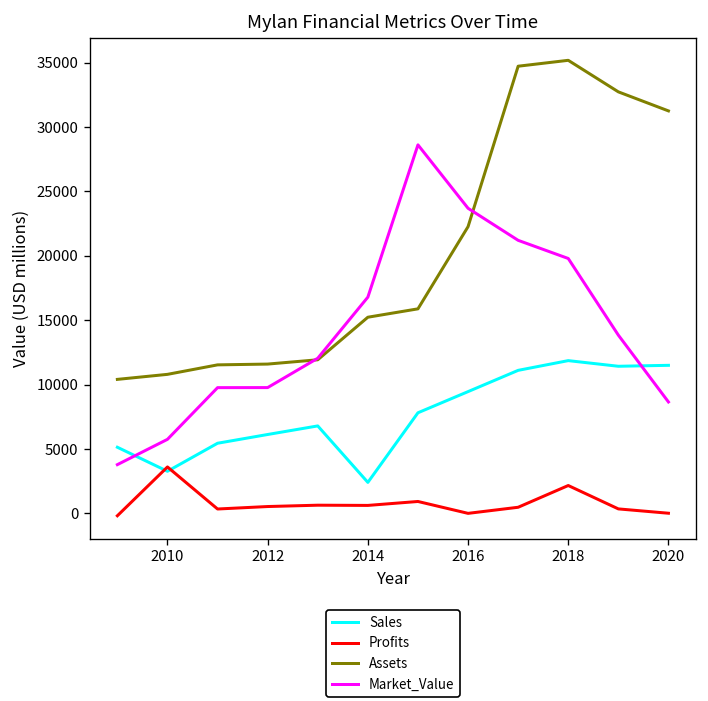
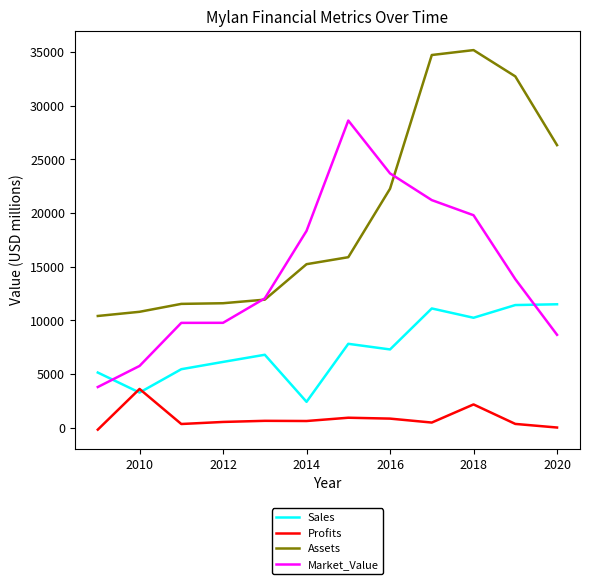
  {
    "Sales": {
      "2010": 3300,
      "2012": 6100,
      "2014": 2400,
-     "2016": 9500,
-     "2018": 11900,
+     "2016": 7300,
+     "2018": 10200,
      "2020": 11500
    },
    "Profits": {
      "2010": 3600,
      "2012": 500,
      "2014": 600,
-     "2016": 0,
+     "2016": 800,
      "2018": 2200,
      "2020": 0
    },
    "Assets": {
      "2010": 10800,
      "2012": 11600,
      "2014": 15200,
      "2016": 22300,
      "2018": 35200,
-     "2020": 31300
+     "2020": 26300
    },
    "Market_Value": {
      "2010": 5800,
      "2012": 9800,
-     "2014": 16800,
+     "2014": 18300,
      "2016": 23700,
      "2018": 19800,
      "2020": 8700
    }
  }
